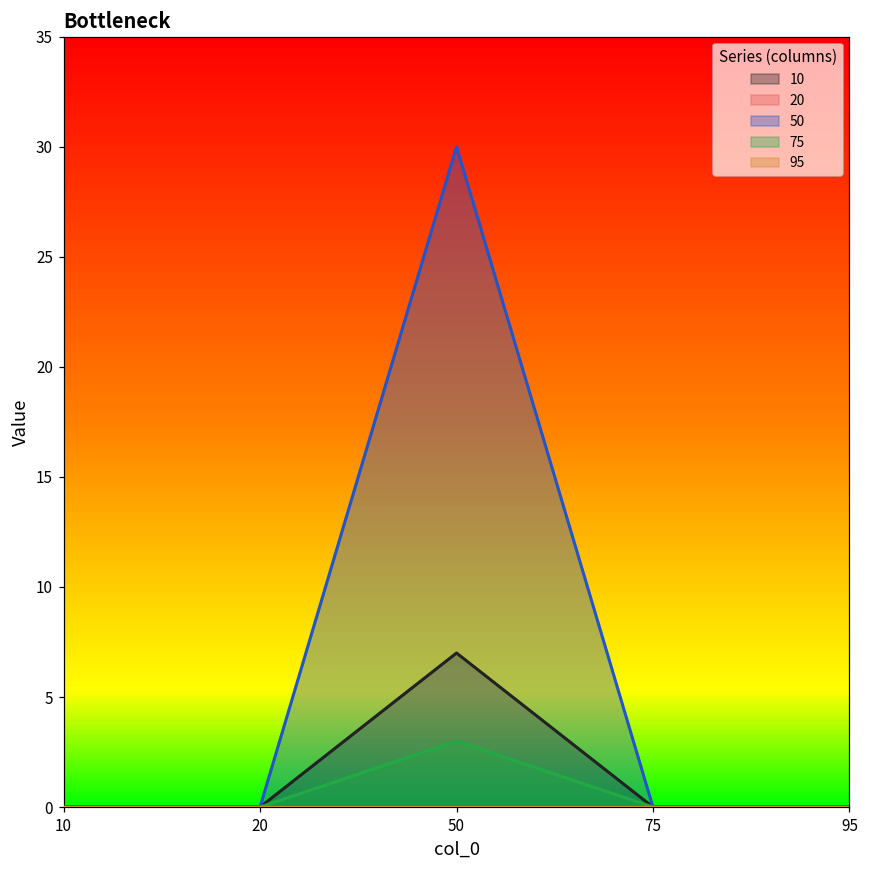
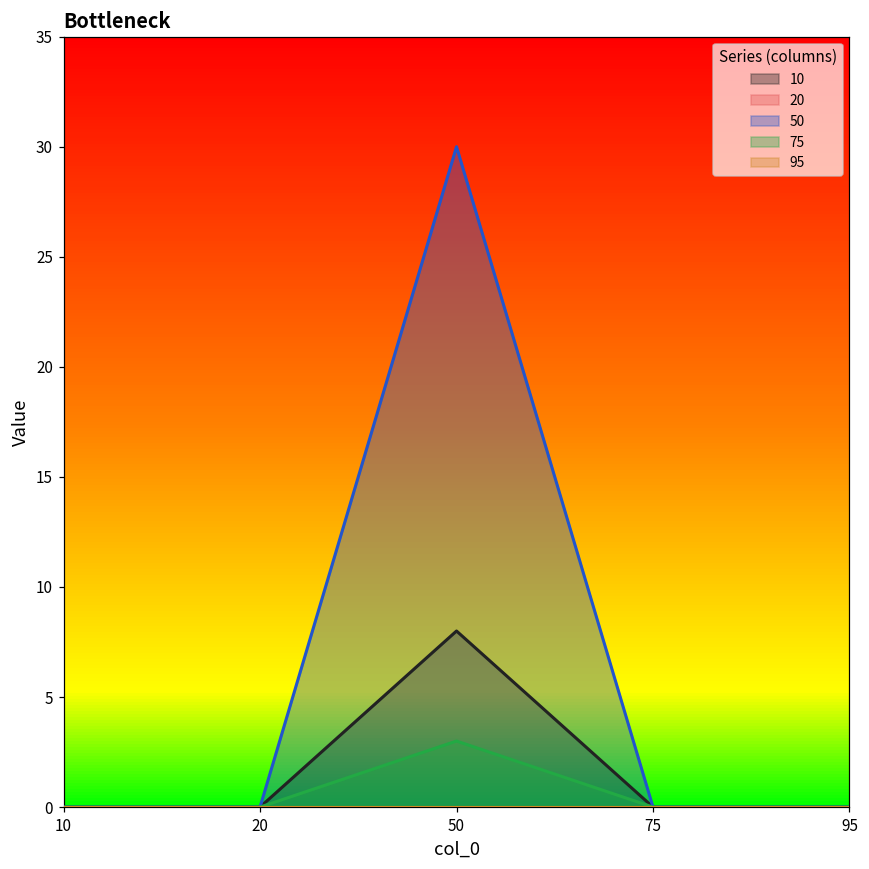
  {
    "10": {
-     "50": 7
+     "50": 8
    },
    "95": {
      "50": 0
    },
    "50": {
      "50": 30
    },
    "75": {
      "50": 3
    }
  }
